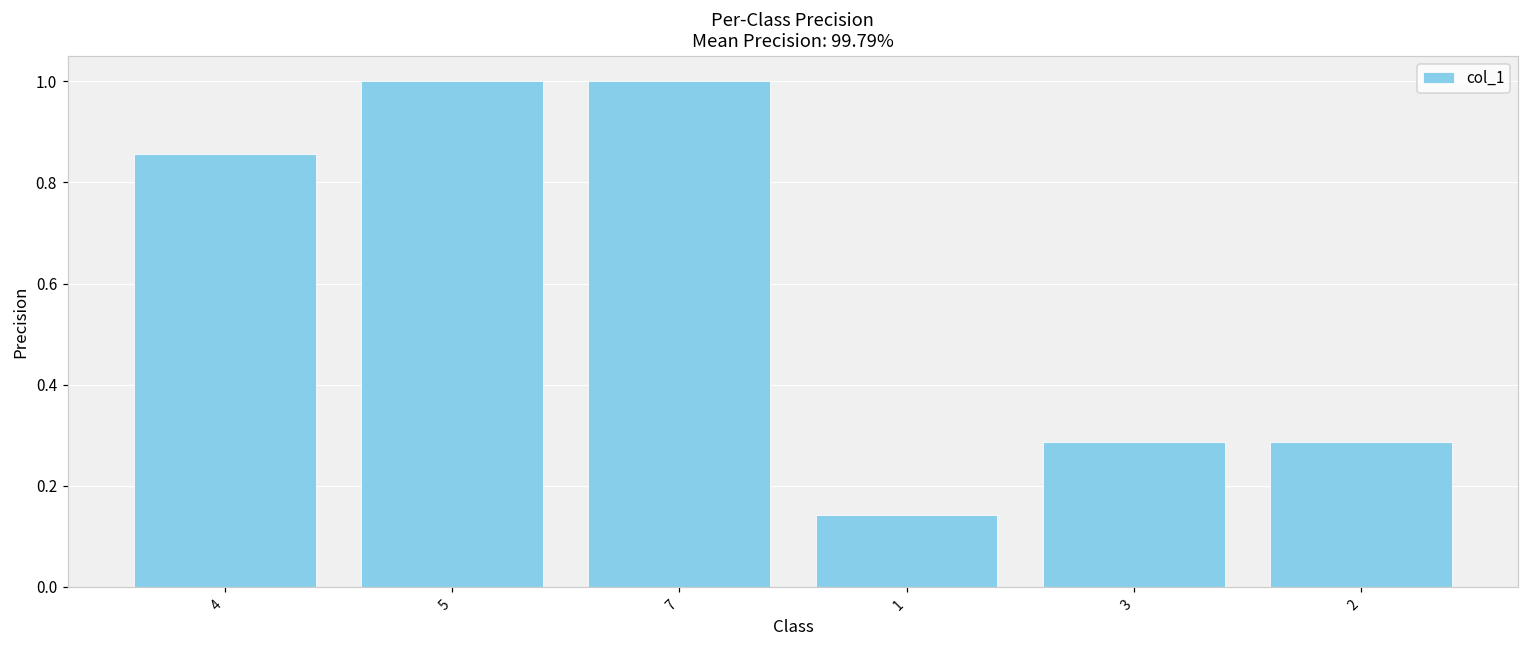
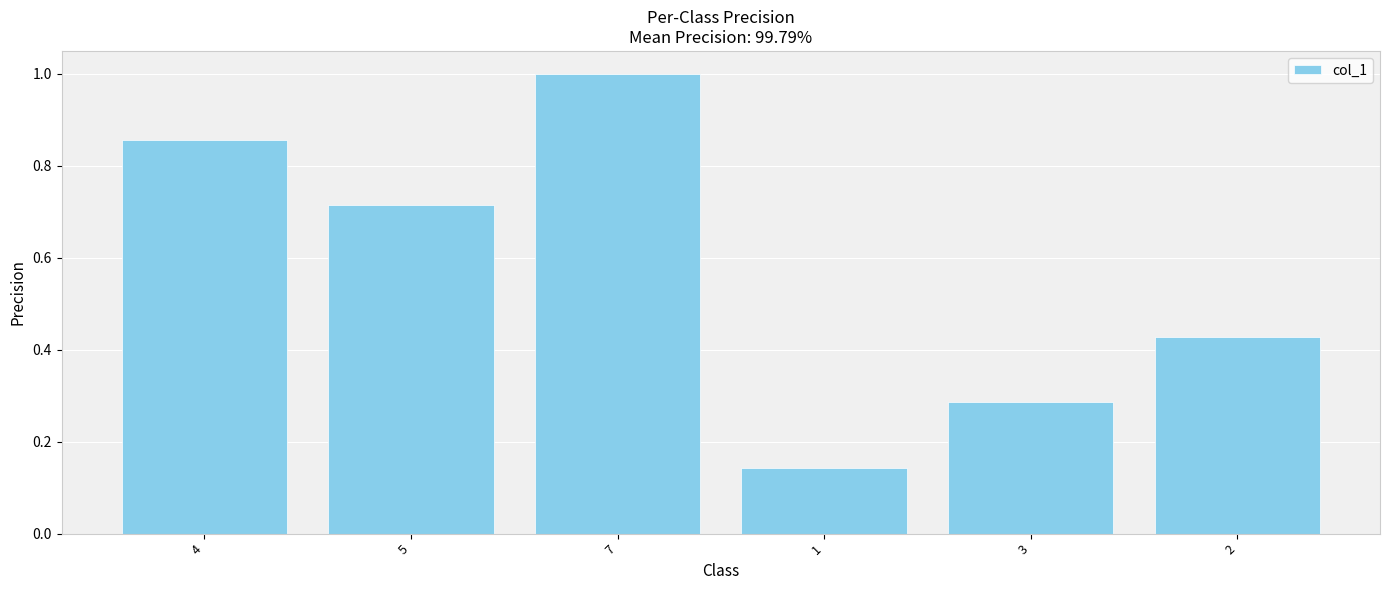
  {
    "4": 0.86,
-   "5": 1.00,
+   "5": 0.71,
    "7": 1.00,
    "1": 0.14,
    "3": 0.29,
-   "2": 0.29
+   "2": 0.43
  }
